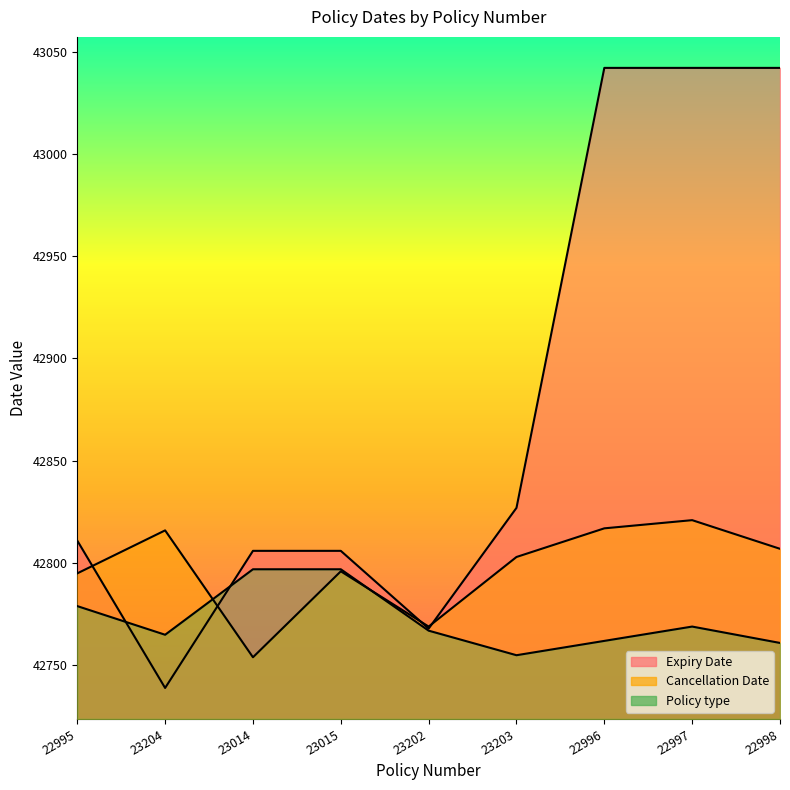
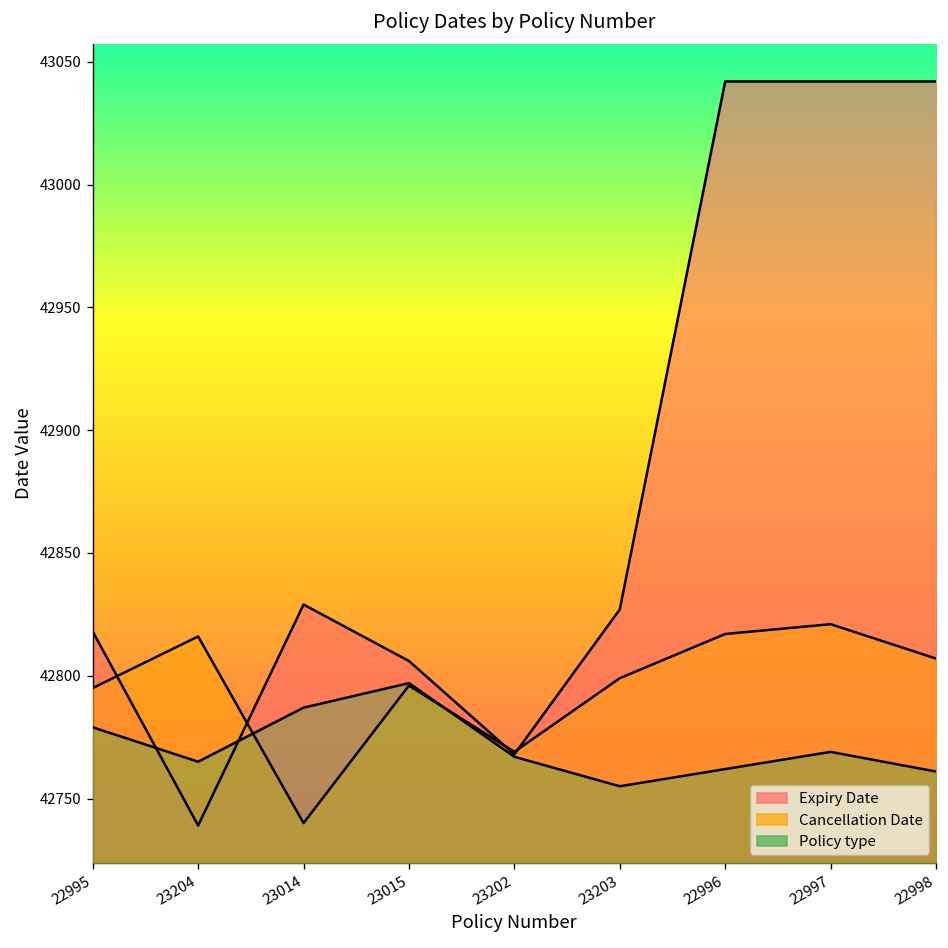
  {
    "Expiry Date": {
-     "22995": 42811,
+     "22995": 42818,
      "23204": 42739,
-     "23014": 42806,
+     "23014": 42829,
      "23015": 42806,
      "23203": 42827,
      "22996": 43042,
      "22997": 43042,
      "22998": 43042
    },
    "Cancellation Date": {
      "22995": 42795,
      "23204": 42816,
-     "23014": 42754,
-     "23203": 42803,
+     "23014": 42740,
+     "23203": 42799,
      "22996": 42817,
      "22997": 42821,
      "22998": 42807
    },
    "Policy type": {
      "22995": 42779,
      "23204": 42765,
-     "23014": 42797,
+     "23014": 42787,
      "23203": 42755,
      "22996": 42762,
      "22997": 42769,
      "22998": 42761
    }
  }
